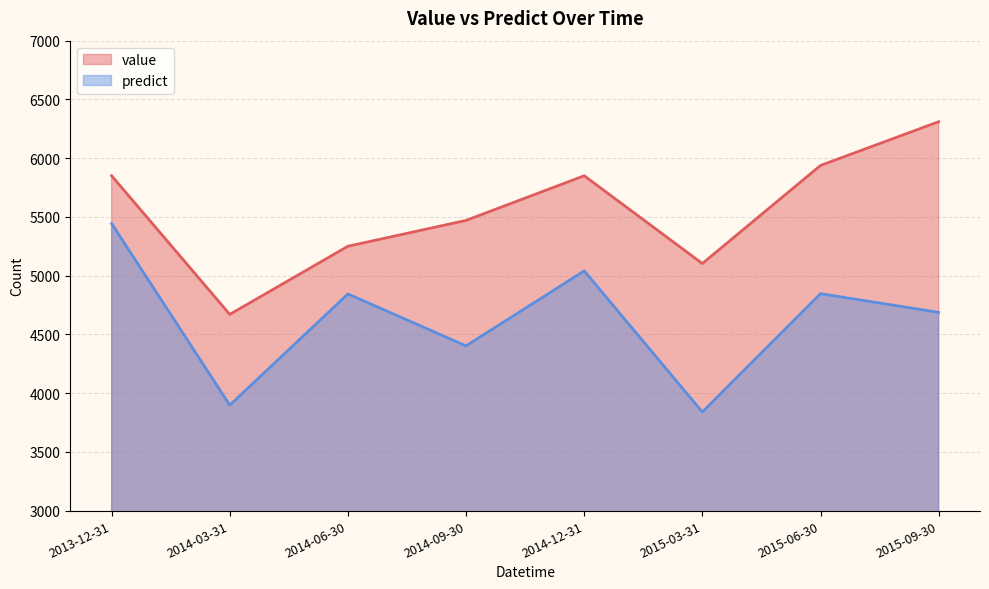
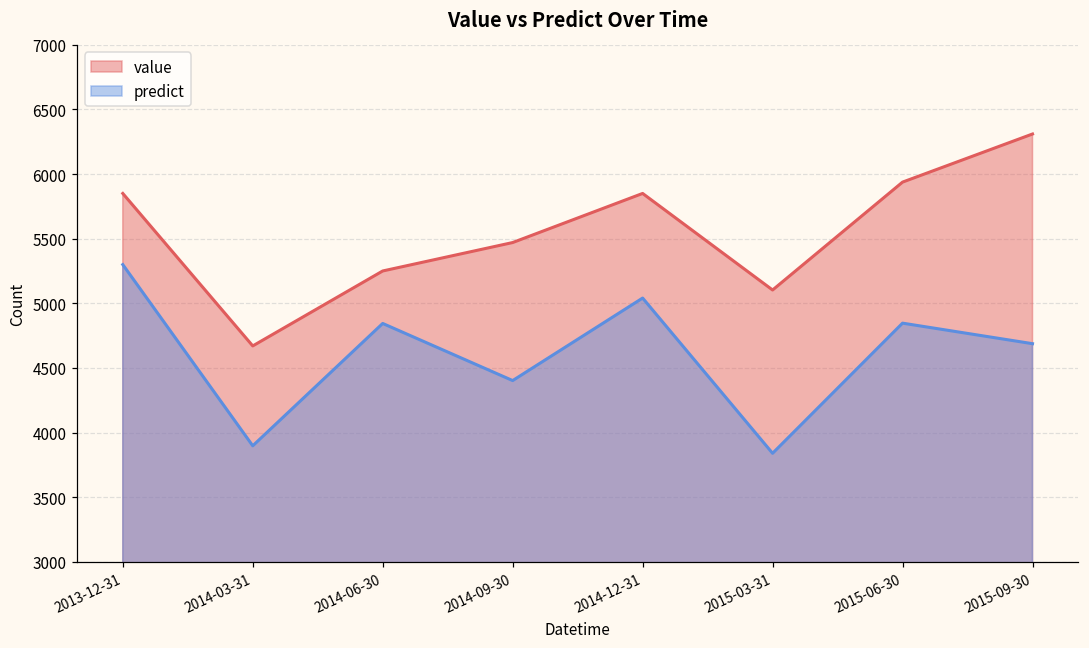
  {
    "value": {
      "2013-12-31": 5850,
      "2014-03-31": 4670,
      "2014-06-30": 5250,
      "2014-09-30": 5470,
      "2014-12-31": 5850,
      "2015-03-31": 5100,
      "2015-06-30": 5940,
      "2015-09-30": 6310
    },
    "predict": {
-     "2013-12-31": 5440,
+     "2013-12-31": 5300,
      "2014-03-31": 3900,
      "2014-06-30": 4840,
      "2014-09-30": 4400,
      "2014-12-31": 5040,
      "2015-03-31": 3840,
      "2015-06-30": 4850,
      "2015-09-30": 4690
    }
  }
